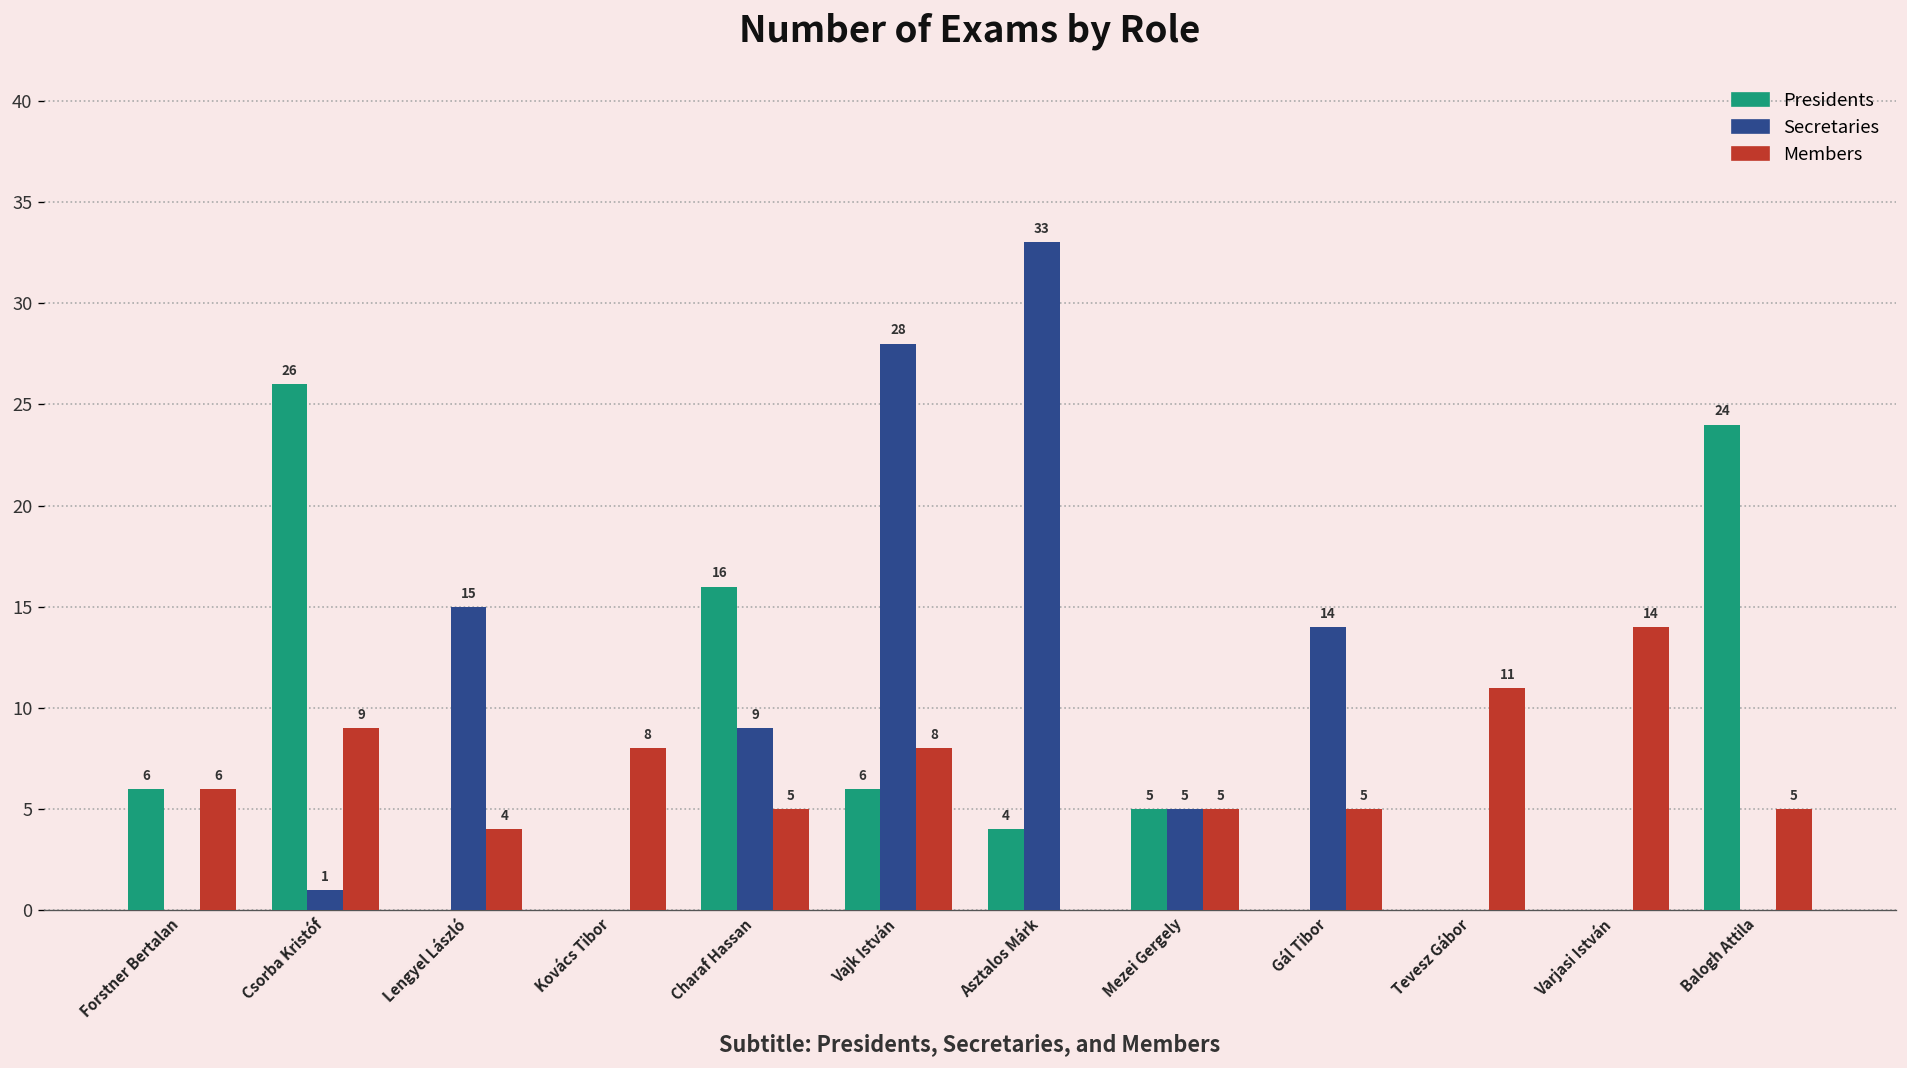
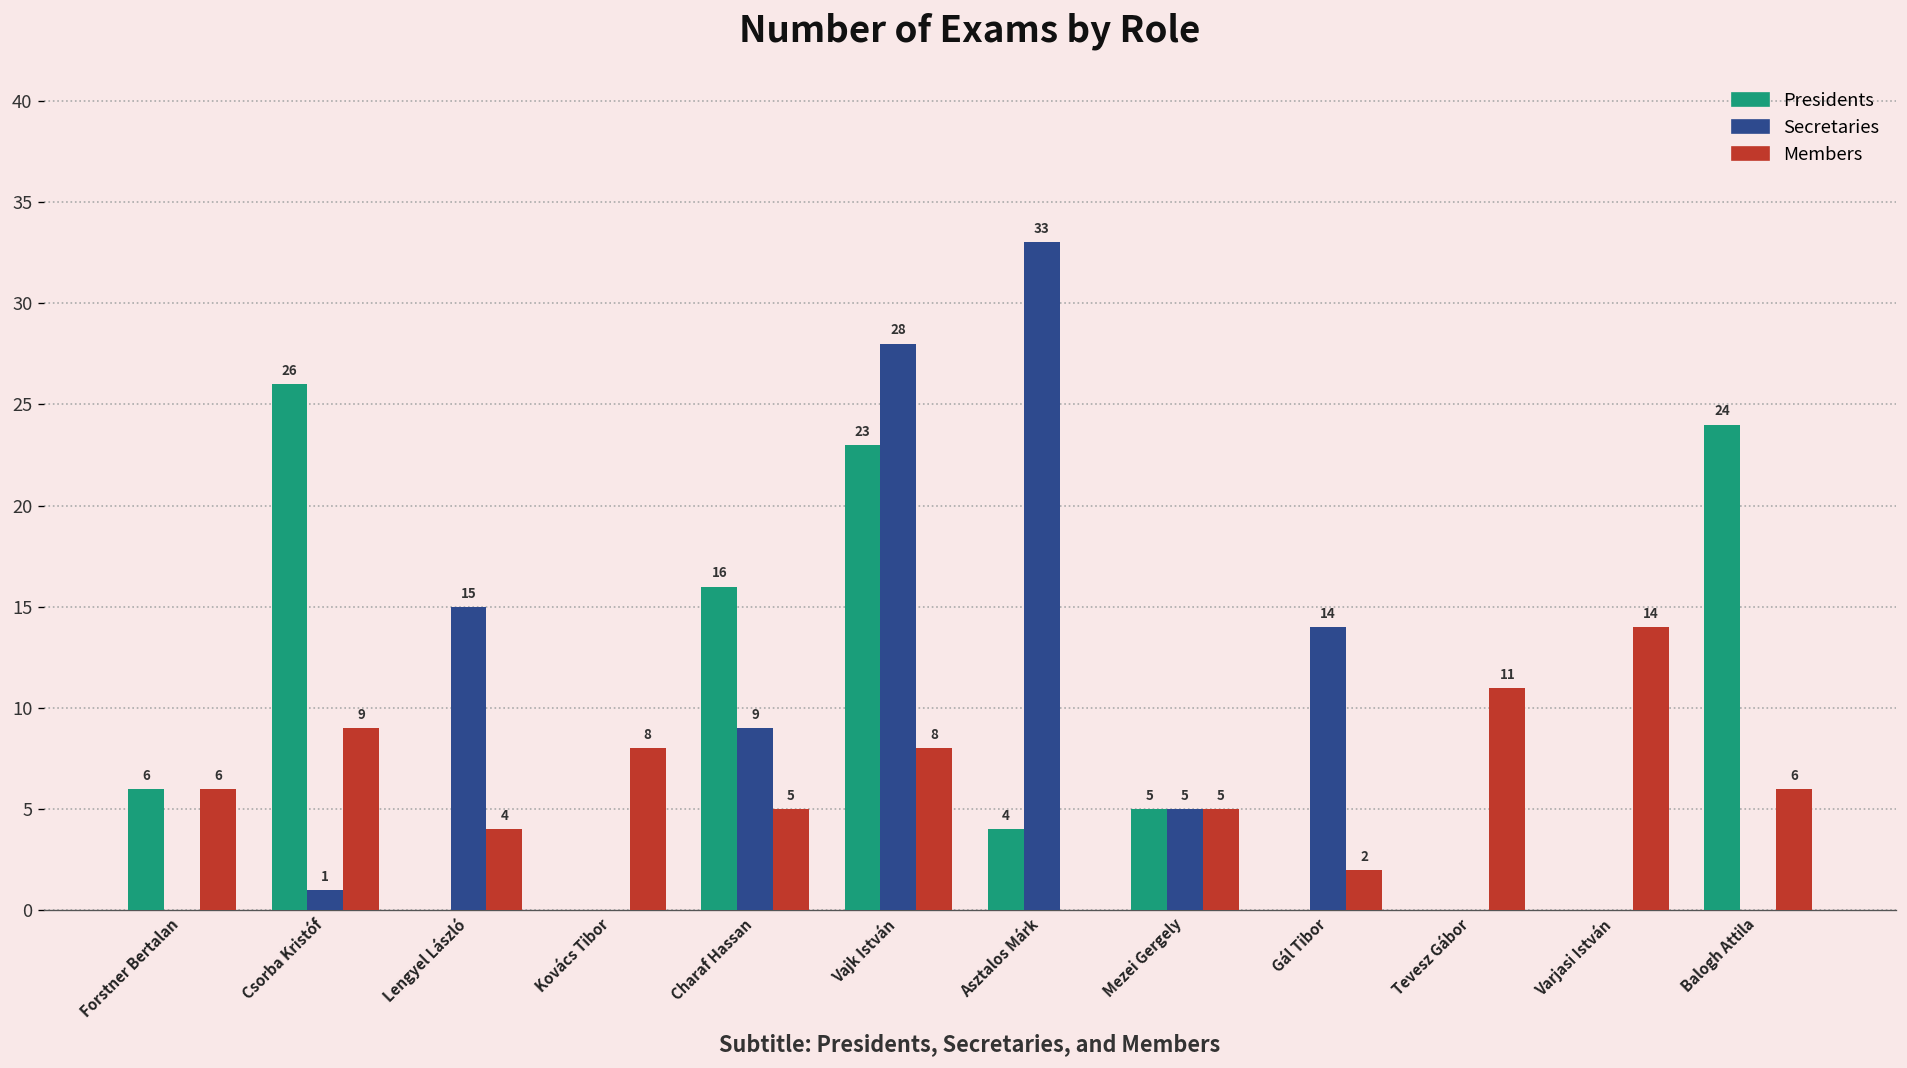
  {
    "Presidents": {
      "Forstner Bertalan": 6,
      "Csorba Kristóf": 26,
      "Charaf Hassan": 16,
-     "Vajk István": 6,
+     "Vajk István": 23,
      "Asztalos Márk": 4,
      "Mezei Gergely": 5,
      "Balogh Attila": 24
    },
    "Secretaries": {
      "Csorba Kristóf": 1,
      "Lengyel László": 15,
      "Charaf Hassan": 9,
      "Vajk István": 28,
      "Asztalos Márk": 33,
      "Mezei Gergely": 5,
      "Gál Tibor": 14
    },
    "Members": {
      "Forstner Bertalan": 6,
      "Csorba Kristóf": 9,
      "Lengyel László": 4,
      "Kovács Tibor": 8,
      "Charaf Hassan": 5,
      "Vajk István": 8,
      "Mezei Gergely": 5,
-     "Gál Tibor": 5,
+     "Gál Tibor": 2,
      "Tevesz Gábor": 11,
      "Varjasi István": 14,
-     "Balogh Attila": 5
+     "Balogh Attila": 6
    }
  }
